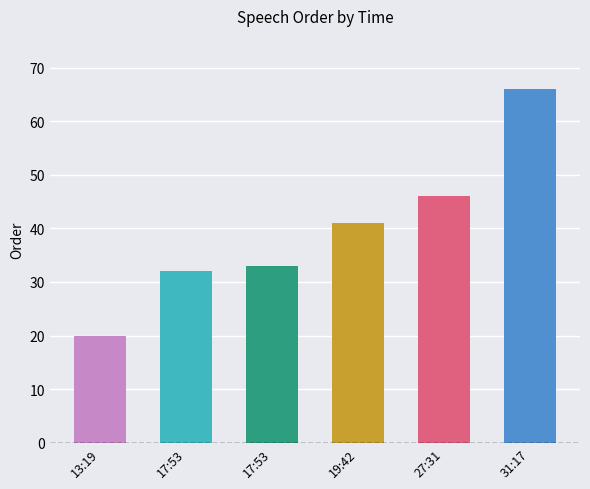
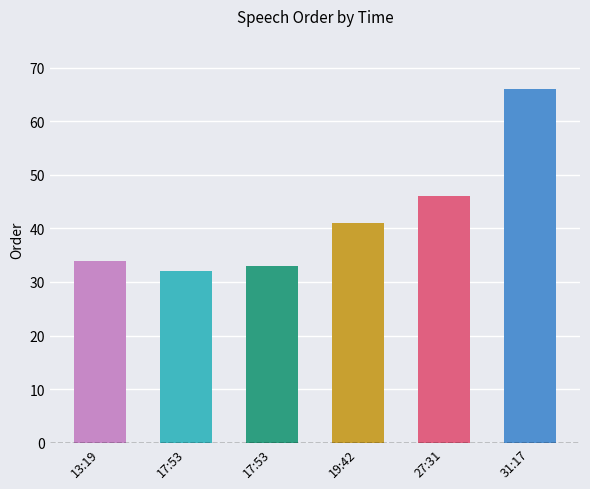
  {
-   "13:19": 20,
+   "13:19": 34,
    "19:42": 41,
    "27:31": 46,
    "31:17": 66
  }
